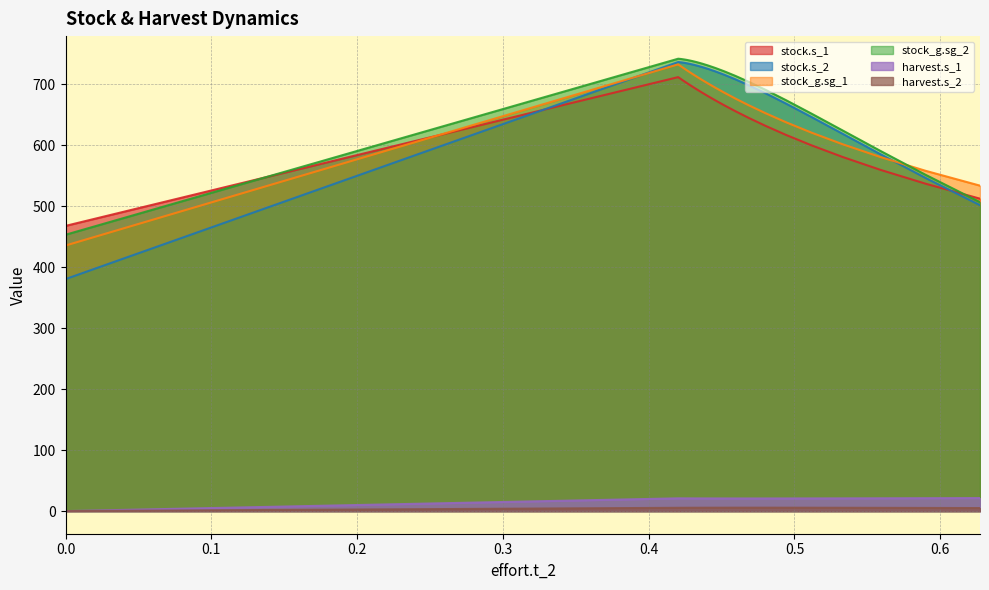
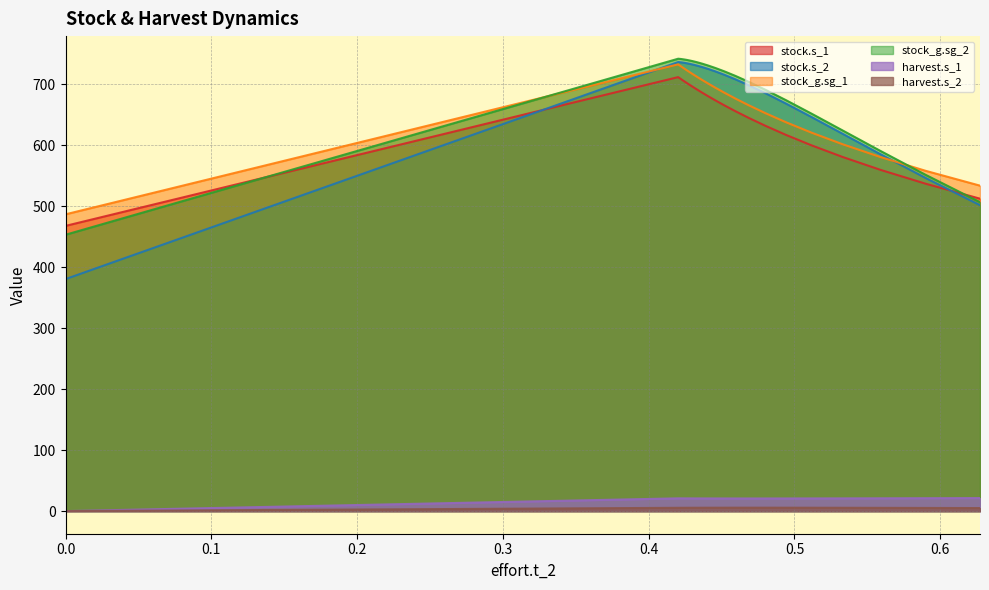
  {
    "stock.s_1": {
      "0.0": 470
    },
    "stock.s_2": {
      "0.0": 380
    },
    "stock_g.sg_1": {
-     "0.0": 440
+     "0.0": 490
    },
    "stock_g.sg_2": {
      "0.0": 450
    }
  }
